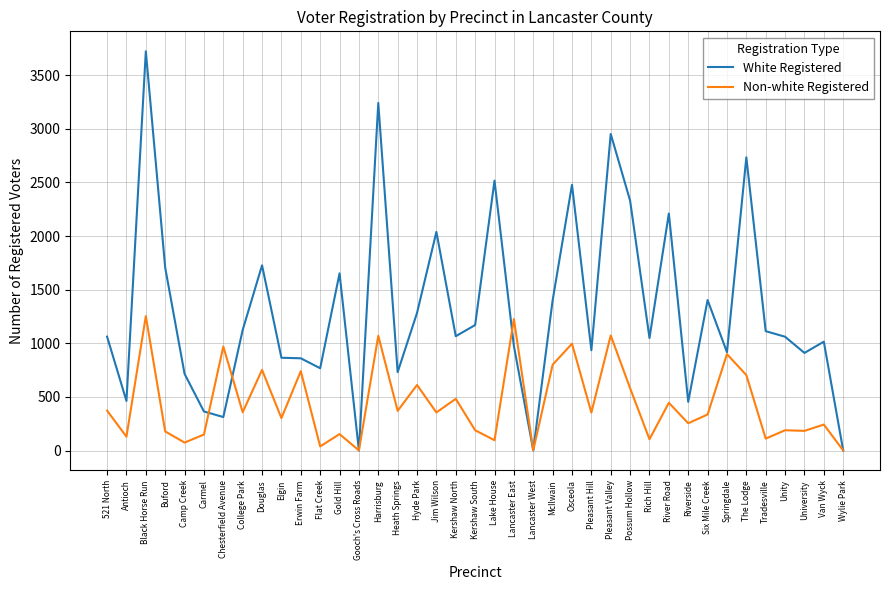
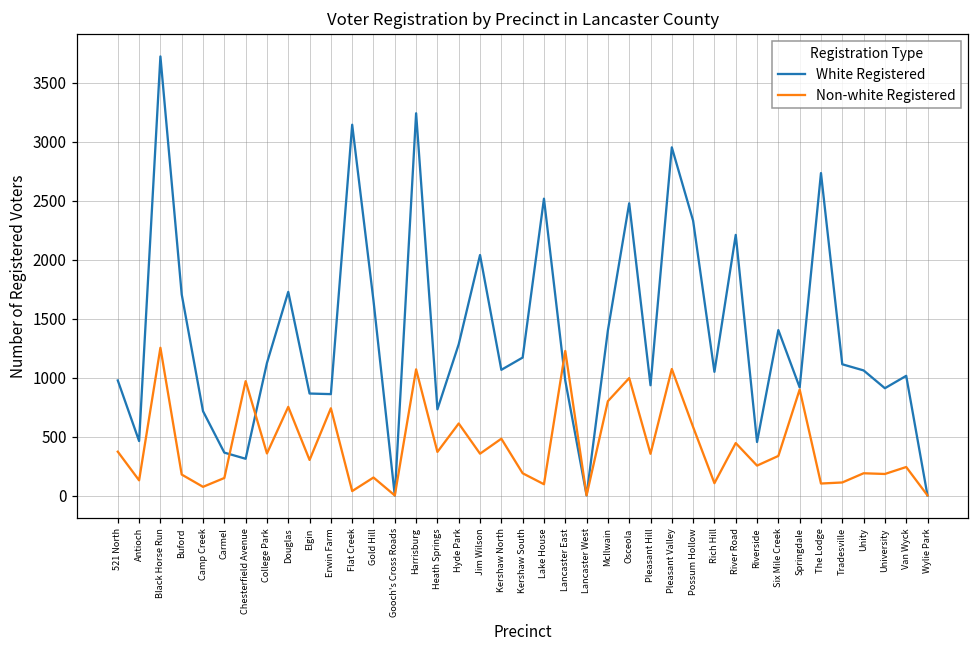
  {
    "White Registered": {
-     "521 North": 1060,
+     "521 North": 980,
      "Antioch": 460,
      "Black Horse Run": 3720,
      "Buford": 1710,
      "Camp Creek": 720,
      "Carmel": 360,
      "Chesterfield Avenue": 310,
      "College Park": 1120,
      "Douglas": 1730,
      "Elgin": 870,
      "Erwin Farm": 860,
-     "Flat Creek": 770,
+     "Flat Creek": 3140,
      "Gold Hill": 1650,
      "Harrisburg": 3240,
      "Heath Springs": 730,
      "Hyde Park": 1280,
      "Jim Wilson": 2040,
      "Kershaw North": 1070,
      "Kershaw South": 1170,
      "Lake House": 2520,
      "Lancaster East": 980,
      "McIlwain": 1400,
      "Osceola": 2480,
      "Pleasant Hill": 940,
      "Pleasant Valley": 2950,
      "Possum Hollow": 2330,
      "Rich Hill": 1050,
      "River Road": 2210,
      "Riverside": 450,
      "Six Mile Creek": 1400,
      "The Lodge": 2730,
      "Tradesville": 1110,
      "Unity": 1060,
      "University": 910,
      "Van Wyck": 1020
    },
    "Non-white Registered": {
      "521 North": 370,
      "Antioch": 130,
      "Black Horse Run": 1250,
      "Buford": 180,
      "Camp Creek": 70,
      "Carmel": 150,
      "Chesterfield Avenue": 970,
      "College Park": 360,
      "Douglas": 750,
      "Elgin": 300,
      "Erwin Farm": 740,
      "Flat Creek": 40,
      "Gold Hill": 150,
      "Harrisburg": 1070,
      "Heath Springs": 370,
      "Hyde Park": 610,
      "Jim Wilson": 360,
      "Kershaw North": 480,
      "Kershaw South": 190,
      "Lake House": 100,
      "Lancaster East": 1230,
      "McIlwain": 800,
      "Osceola": 1000,
      "Pleasant Hill": 350,
      "Pleasant Valley": 1070,
      "Possum Hollow": 580,
      "Rich Hill": 110,
      "River Road": 450,
      "Riverside": 250,
      "Six Mile Creek": 340,
-     "The Lodge": 700,
+     "The Lodge": 100,
      "Tradesville": 110,
      "Unity": 190,
      "University": 180,
      "Van Wyck": 240
    }
  }
